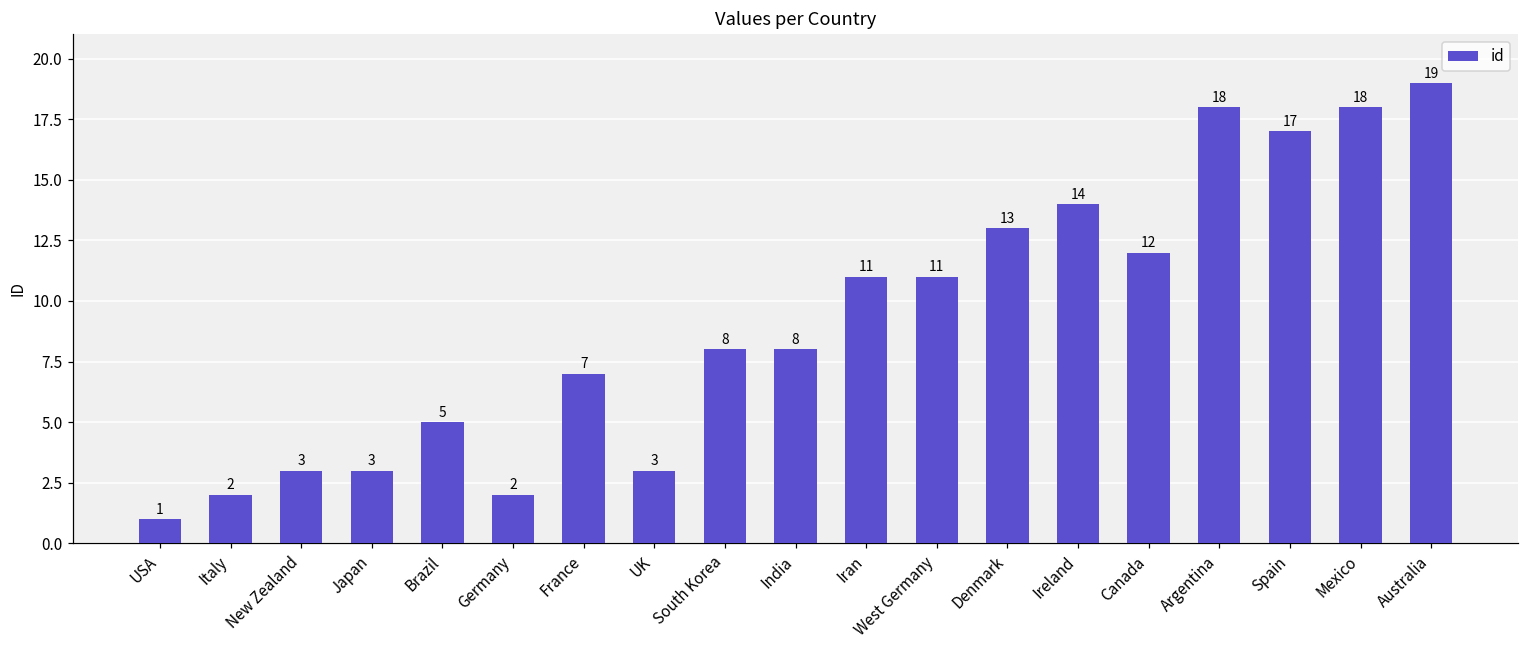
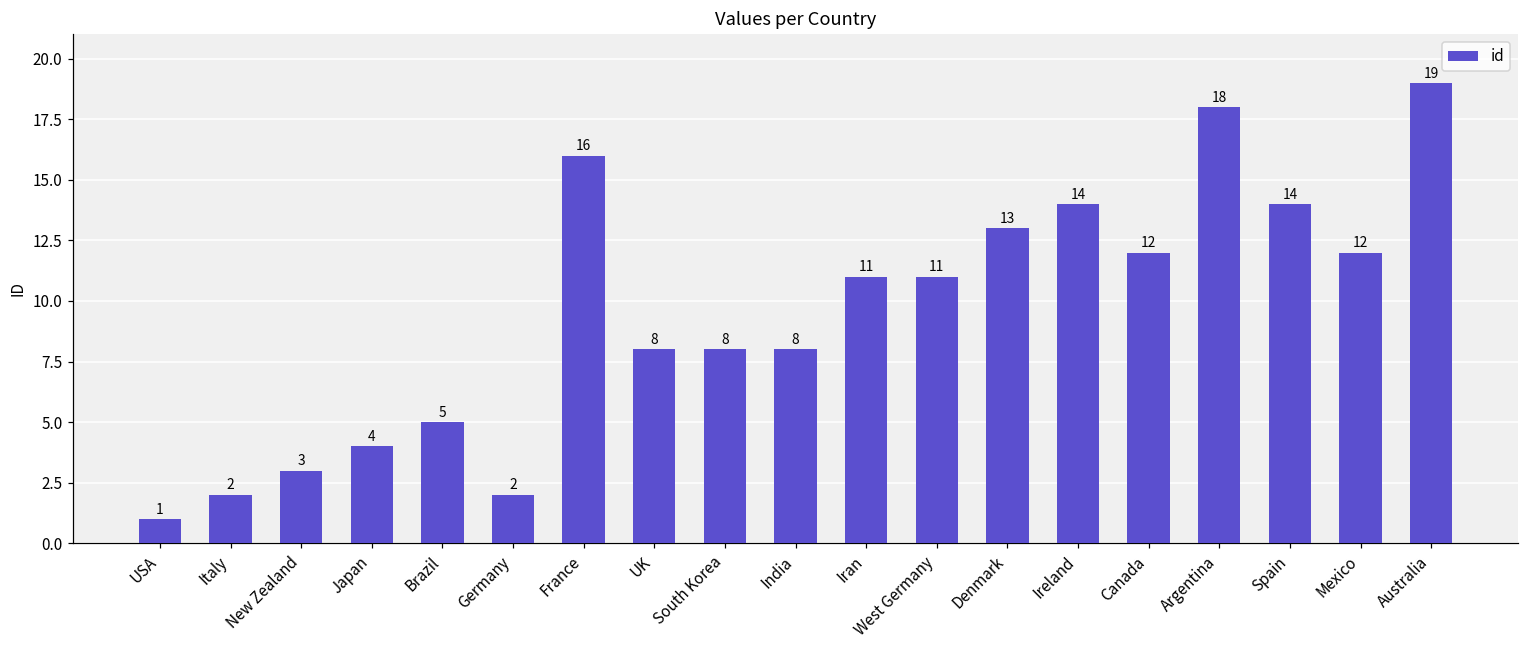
  {
    "USA": 1,
    "Italy": 2,
    "New Zealand": 3,
-   "Japan": 3,
+   "Japan": 4,
    "Brazil": 5,
    "Germany": 2,
-   "France": 7,
-   "UK": 3,
+   "France": 16,
+   "UK": 8,
    "South Korea": 8,
    "India": 8,
    "Iran": 11,
    "West Germany": 11,
    "Denmark": 13,
    "Ireland": 14,
    "Canada": 12,
    "Argentina": 18,
-   "Spain": 17,
-   "Mexico": 18,
+   "Spain": 14,
+   "Mexico": 12,
    "Australia": 19
  }
